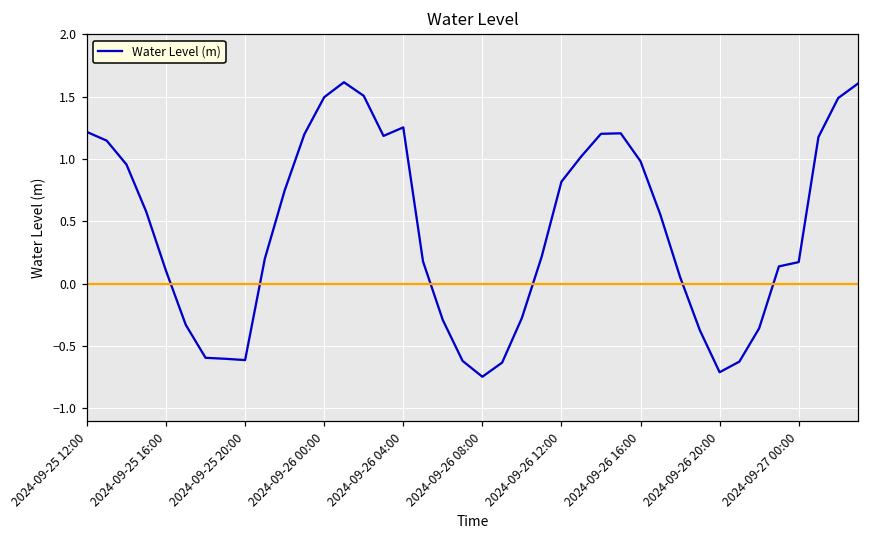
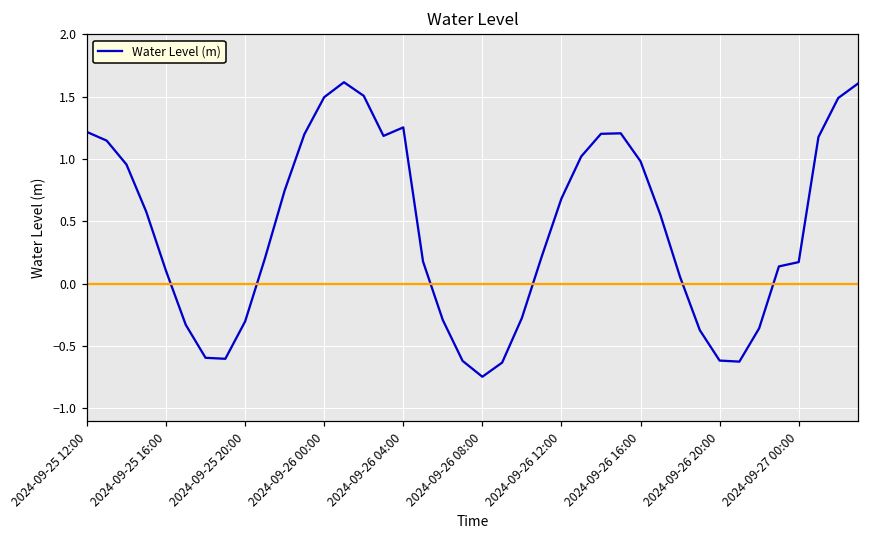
  {
    "2024-09-25 12:00": 1.22,
    "2024-09-25 16:00": 0.10,
-   "2024-09-25 20:00": -0.61,
+   "2024-09-25 20:00": -0.30,
    "2024-09-26 00:00": 1.50,
    "2024-09-26 04:00": 1.25,
    "2024-09-26 08:00": -0.75,
-   "2024-09-26 12:00": 0.82,
+   "2024-09-26 12:00": 0.68,
    "2024-09-26 16:00": 0.98,
-   "2024-09-26 20:00": -0.71,
+   "2024-09-26 20:00": -0.62,
    "2024-09-27 00:00": 0.17
  }
